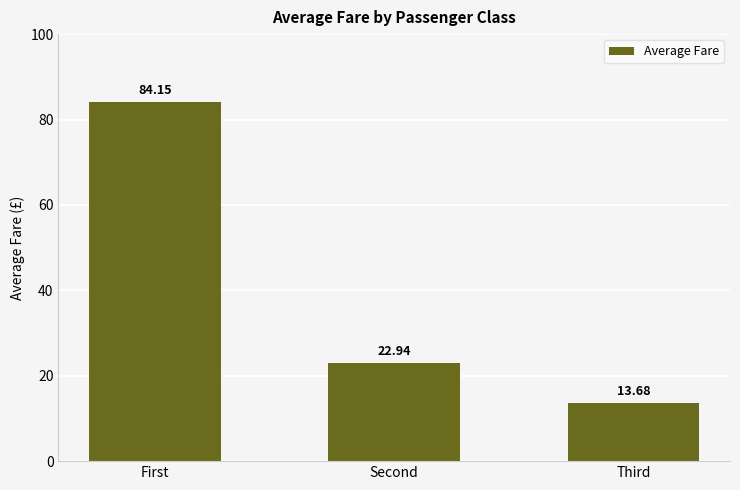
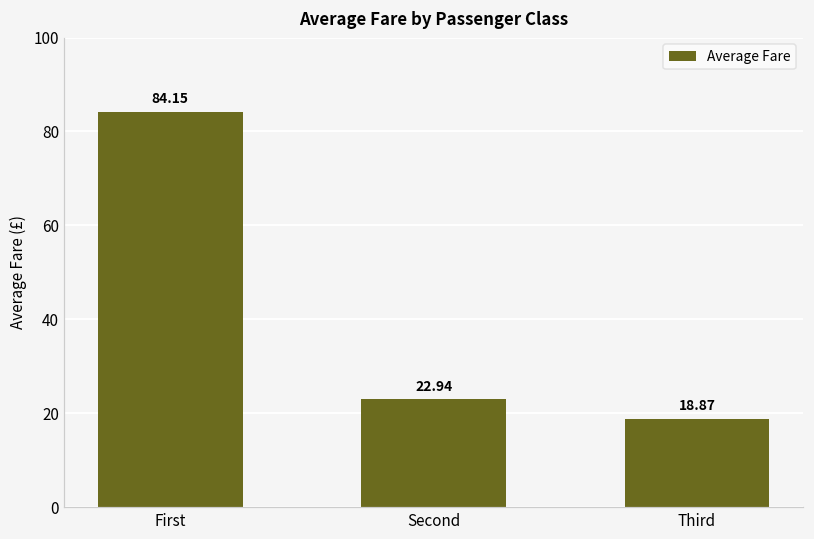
  {
    "First": 84.15,
    "Second": 22.94,
-   "Third": 13.68
+   "Third": 18.87
  }
